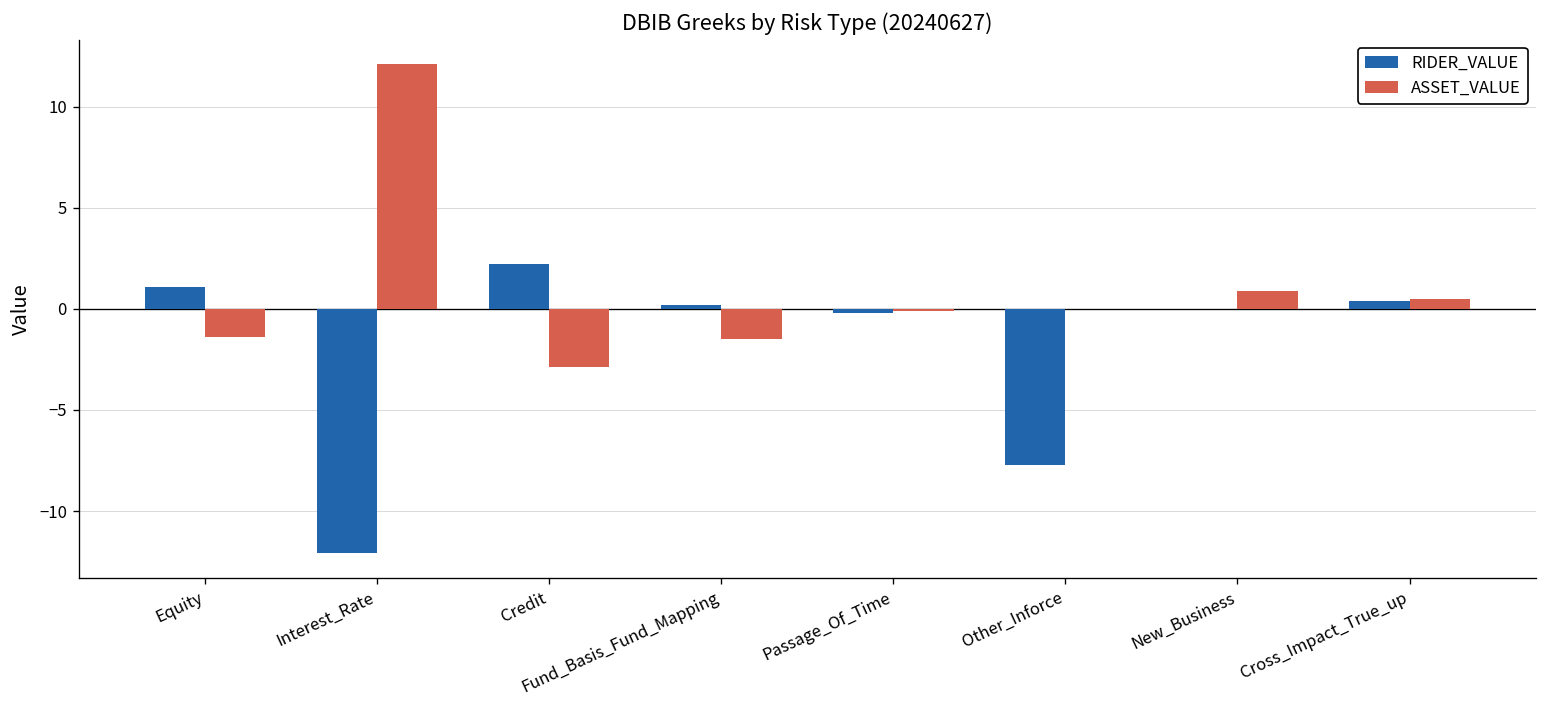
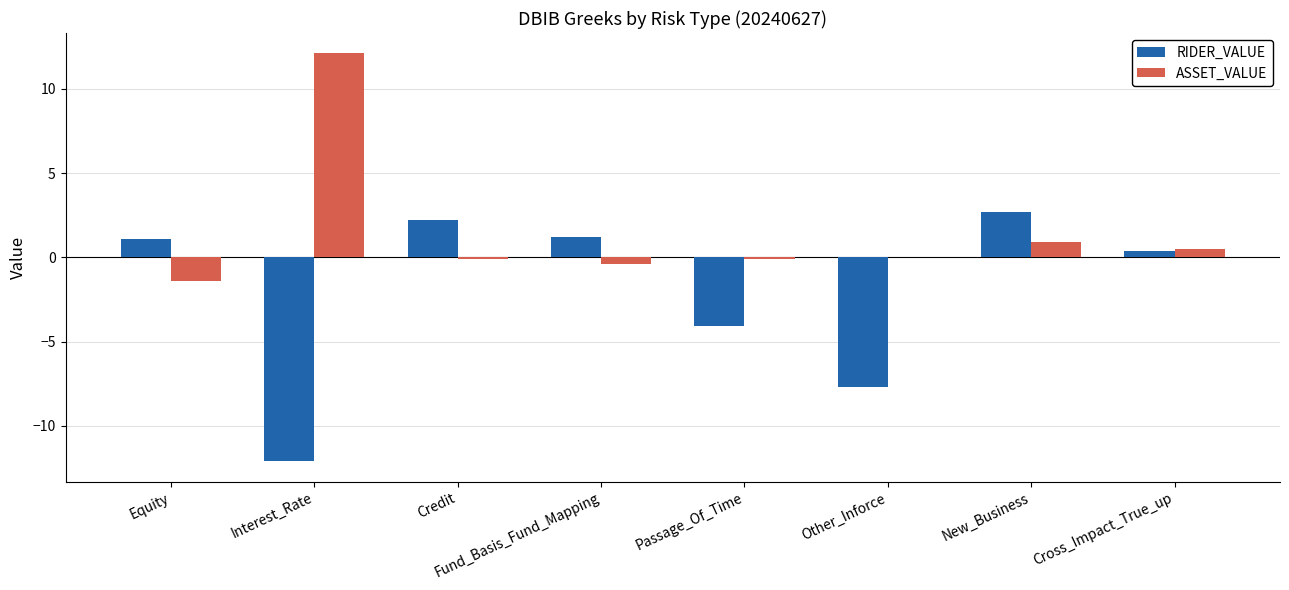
  {
    "RIDER_VALUE": {
      "Equity": 1.1,
      "Interest_Rate": -12.1,
      "Credit": 2.2,
-     "Fund_Basis_Fund_Mapping": 0.2,
-     "Passage_Of_Time": -0.2,
+     "Fund_Basis_Fund_Mapping": 1.2,
+     "Passage_Of_Time": -4.1,
      "Other_Inforce": -7.7,
-     "New_Business": 0.0,
+     "New_Business": 2.7,
      "Cross_Impact_True_up": 0.4
    },
    "ASSET_VALUE": {
      "Equity": -1.4,
      "Interest_Rate": 12.1,
-     "Credit": -2.9,
-     "Fund_Basis_Fund_Mapping": -1.5,
+     "Credit": -0.1,
+     "Fund_Basis_Fund_Mapping": -0.4,
      "Other_Inforce": 0.0,
      "New_Business": 0.9,
      "Cross_Impact_True_up": 0.5
    }
  }
